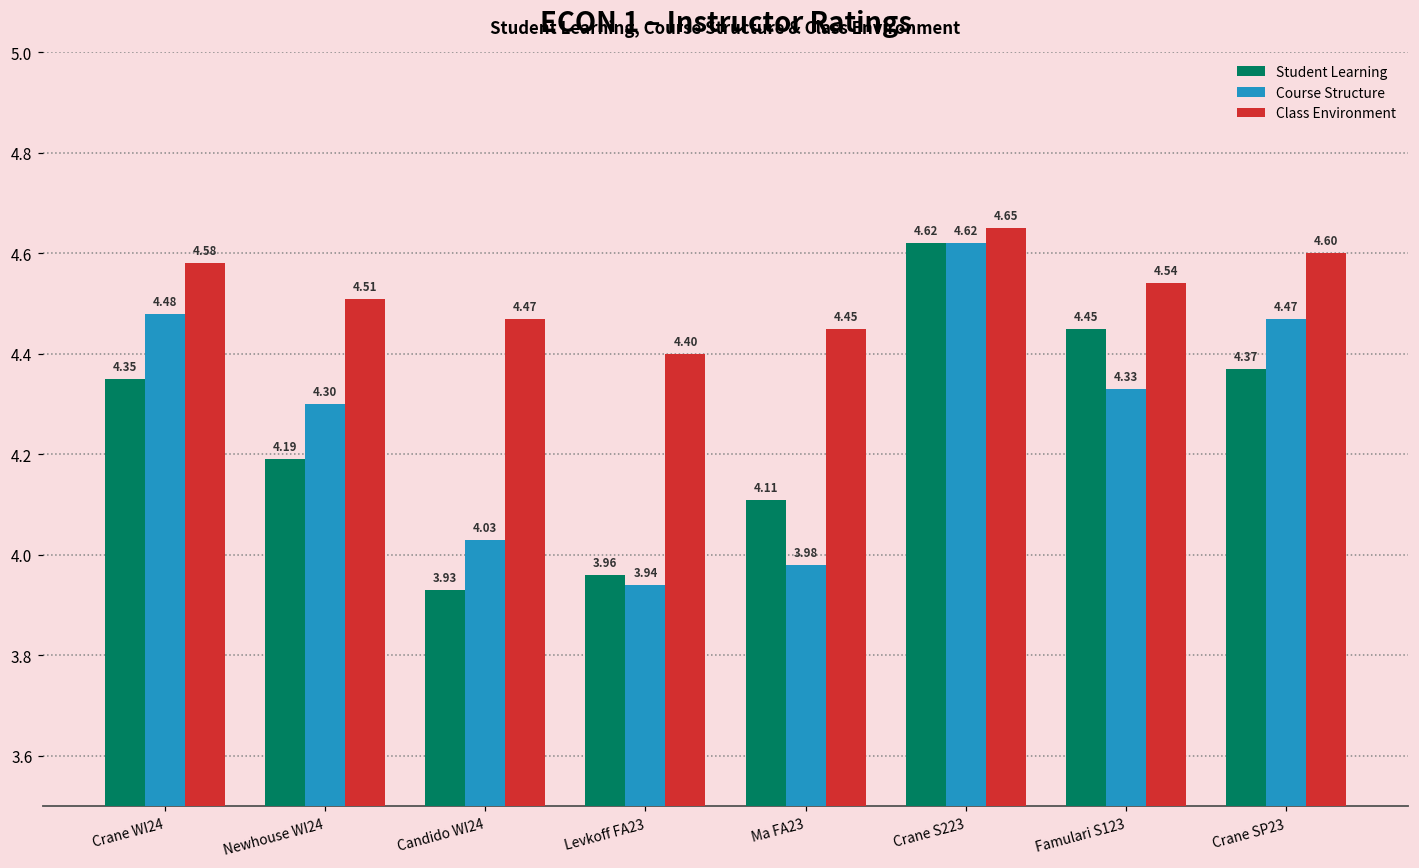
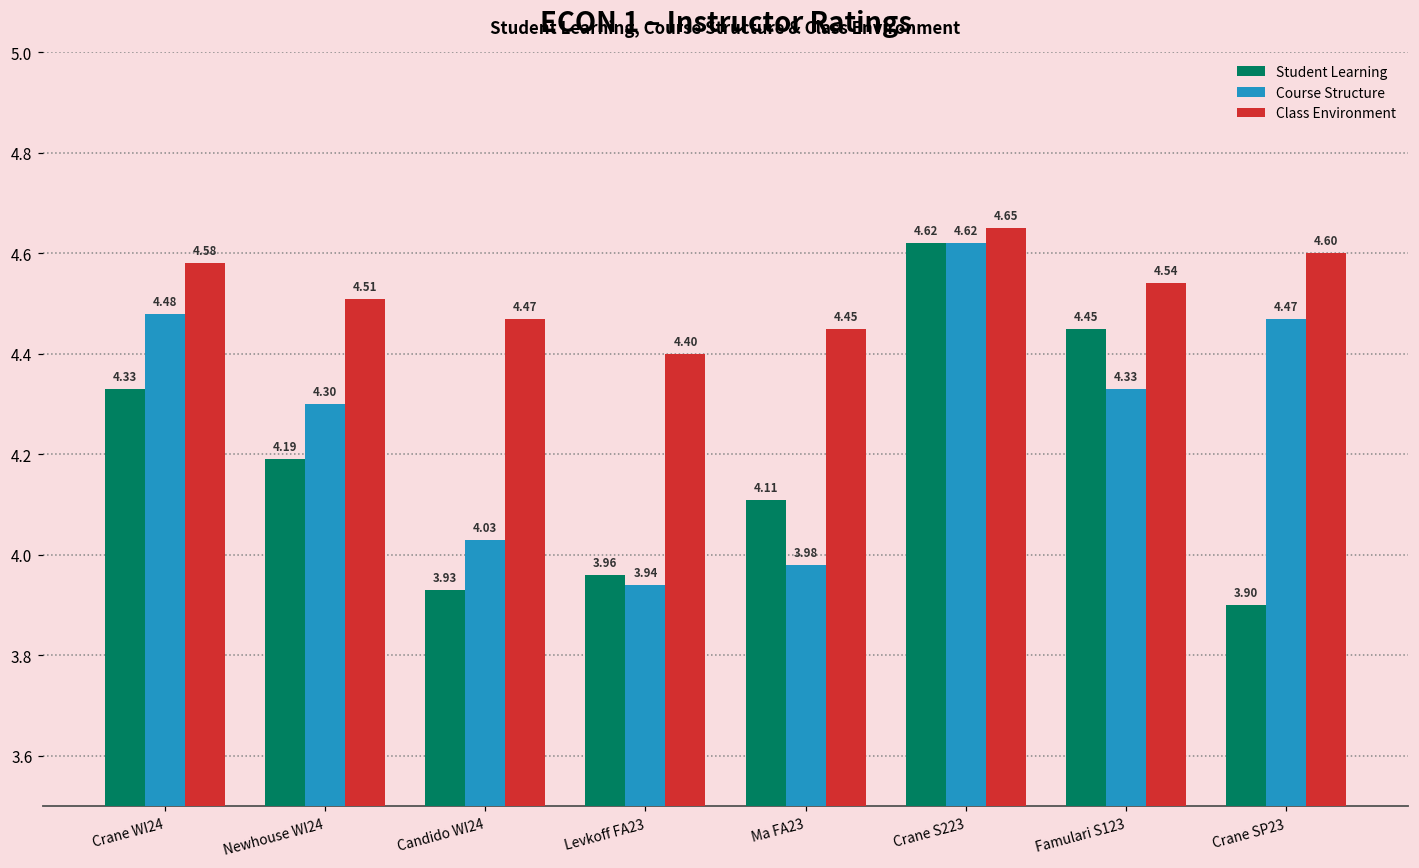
  {
    "Student Learning": {
-     "Crane WI24": 4.35,
+     "Crane WI24": 4.33,
      "Newhouse WI24": 4.19,
      "Candido WI24": 3.93,
      "Levkoff FA23": 3.96,
      "Ma FA23": 4.11,
      "Crane S223": 4.62,
      "Famulari S123": 4.45,
-     "Crane SP23": 4.37
+     "Crane SP23": 3.90
    },
    "Course Structure": {
      "Crane WI24": 4.48,
      "Newhouse WI24": 4.30,
      "Candido WI24": 4.03,
      "Levkoff FA23": 3.94,
      "Ma FA23": 3.98,
      "Crane S223": 4.62,
      "Famulari S123": 4.33,
      "Crane SP23": 4.47
    },
    "Class Environment": {
      "Crane WI24": 4.58,
      "Newhouse WI24": 4.51,
      "Candido WI24": 4.47,
      "Levkoff FA23": 4.40,
      "Ma FA23": 4.45,
      "Crane S223": 4.65,
      "Famulari S123": 4.54,
      "Crane SP23": 4.60
    }
  }
